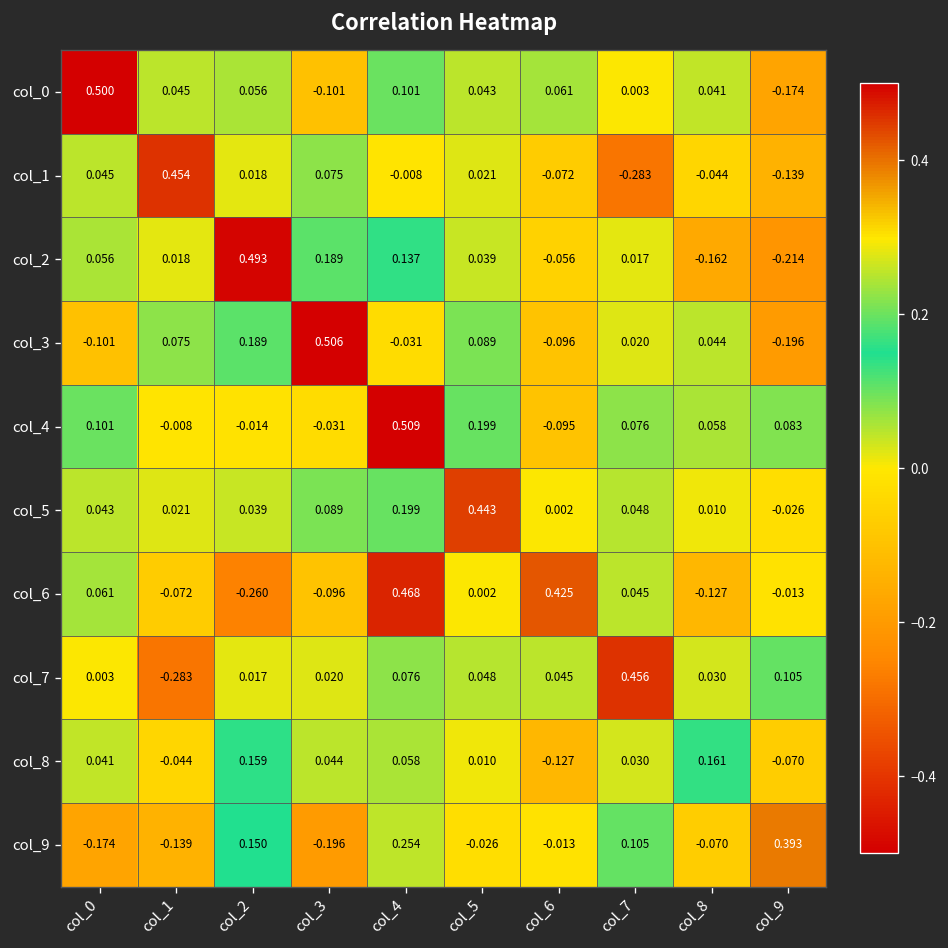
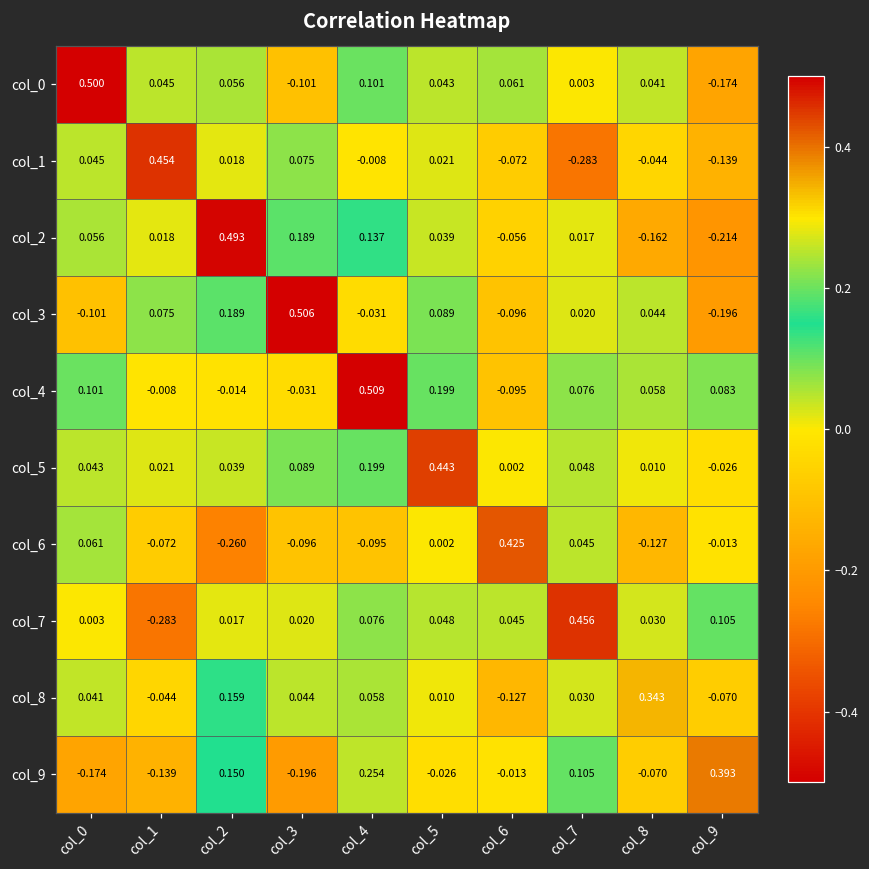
  {
    "col_0": {
      "col_0": 0.500,
      "col_1": 0.045,
      "col_2": 0.056,
      "col_3": -0.101,
      "col_4": 0.101,
      "col_5": 0.043,
      "col_6": 0.061,
      "col_7": 0.003,
      "col_8": 0.041,
      "col_9": -0.174
    },
    "col_1": {
      "col_0": 0.045,
      "col_1": 0.454,
      "col_2": 0.018,
      "col_3": 0.075,
      "col_4": -0.008,
      "col_5": 0.021,
      "col_6": -0.072,
      "col_7": -0.283,
      "col_8": -0.044,
      "col_9": -0.139
    },
    "col_2": {
      "col_0": 0.056,
      "col_1": 0.018,
      "col_2": 0.493,
      "col_3": 0.189,
      "col_4": 0.137,
      "col_5": 0.039,
      "col_6": -0.056,
      "col_7": 0.017,
      "col_8": -0.162,
      "col_9": -0.214
    },
    "col_3": {
      "col_0": -0.101,
      "col_1": 0.075,
      "col_2": 0.189,
      "col_3": 0.506,
      "col_4": -0.031,
      "col_5": 0.089,
      "col_6": -0.096,
      "col_7": 0.020,
      "col_8": 0.044,
      "col_9": -0.196
    },
    "col_4": {
      "col_0": 0.101,
      "col_1": -0.008,
      "col_2": -0.014,
      "col_3": -0.031,
      "col_4": 0.509,
      "col_5": 0.199,
      "col_6": -0.095,
      "col_7": 0.076,
      "col_8": 0.058,
      "col_9": 0.083
    },
    "col_5": {
      "col_0": 0.043,
      "col_1": 0.021,
      "col_2": 0.039,
      "col_3": 0.089,
      "col_4": 0.199,
      "col_5": 0.443,
      "col_6": 0.002,
      "col_7": 0.048,
      "col_8": 0.010,
      "col_9": -0.026
    },
    "col_6": {
      "col_0": 0.061,
      "col_1": -0.072,
      "col_2": -0.260,
      "col_3": -0.096,
-     "col_4": 0.468,
+     "col_4": -0.095,
      "col_5": 0.002,
      "col_6": 0.425,
      "col_7": 0.045,
      "col_8": -0.127,
      "col_9": -0.013
    },
    "col_7": {
      "col_0": 0.003,
      "col_1": -0.283,
      "col_2": 0.017,
      "col_3": 0.020,
      "col_4": 0.076,
      "col_5": 0.048,
      "col_6": 0.045,
      "col_7": 0.456,
      "col_8": 0.030,
      "col_9": 0.105
    },
    "col_8": {
      "col_0": 0.041,
      "col_1": -0.044,
      "col_2": 0.159,
      "col_3": 0.044,
      "col_4": 0.058,
      "col_5": 0.010,
      "col_6": -0.127,
      "col_7": 0.030,
-     "col_8": 0.161,
+     "col_8": 0.343,
      "col_9": -0.070
    },
    "col_9": {
      "col_0": -0.174,
      "col_1": -0.139,
      "col_2": 0.150,
      "col_3": -0.196,
      "col_4": 0.254,
      "col_5": -0.026,
      "col_6": -0.013,
      "col_7": 0.105,
      "col_8": -0.070,
      "col_9": 0.393
    }
  }
